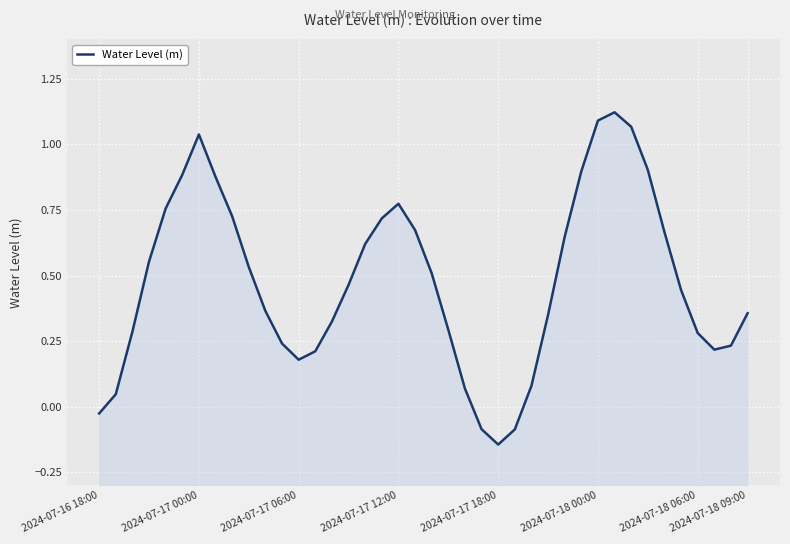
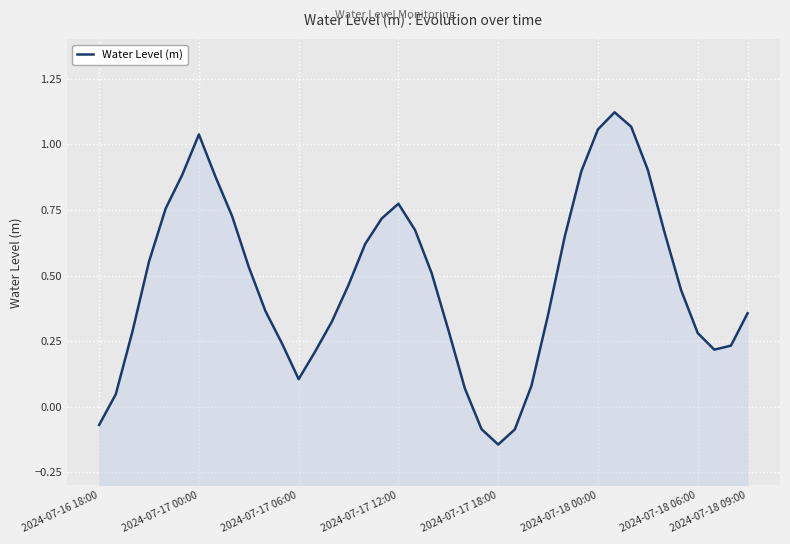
  {
-   "2024-07-16 18:00": -0.03,
+   "2024-07-16 18:00": -0.07,
    "2024-07-17 00:00": 1.04,
-   "2024-07-17 06:00": 0.18,
+   "2024-07-17 06:00": 0.11,
    "2024-07-17 12:00": 0.77,
    "2024-07-17 18:00": -0.14,
-   "2024-07-18 00:00": 1.09,
+   "2024-07-18 00:00": 1.06,
    "2024-07-18 06:00": 0.28,
    "2024-07-18 09:00": 0.36
  }
